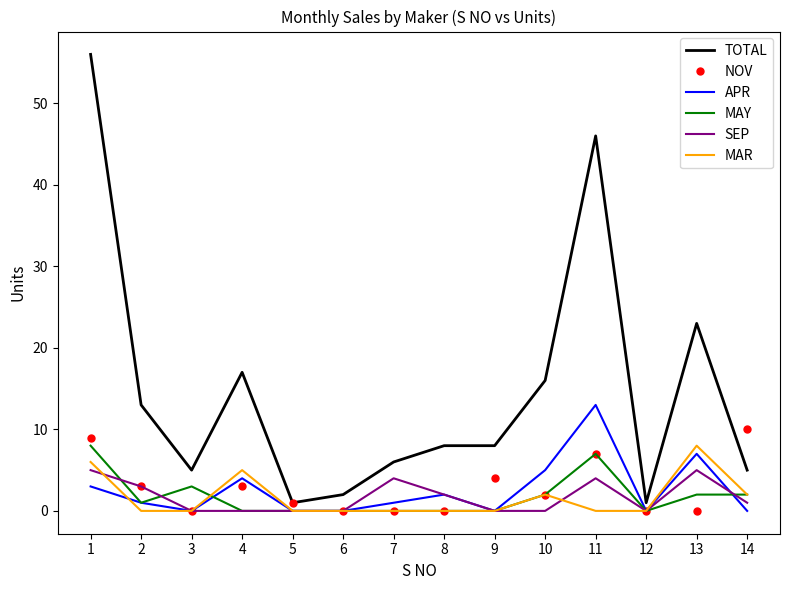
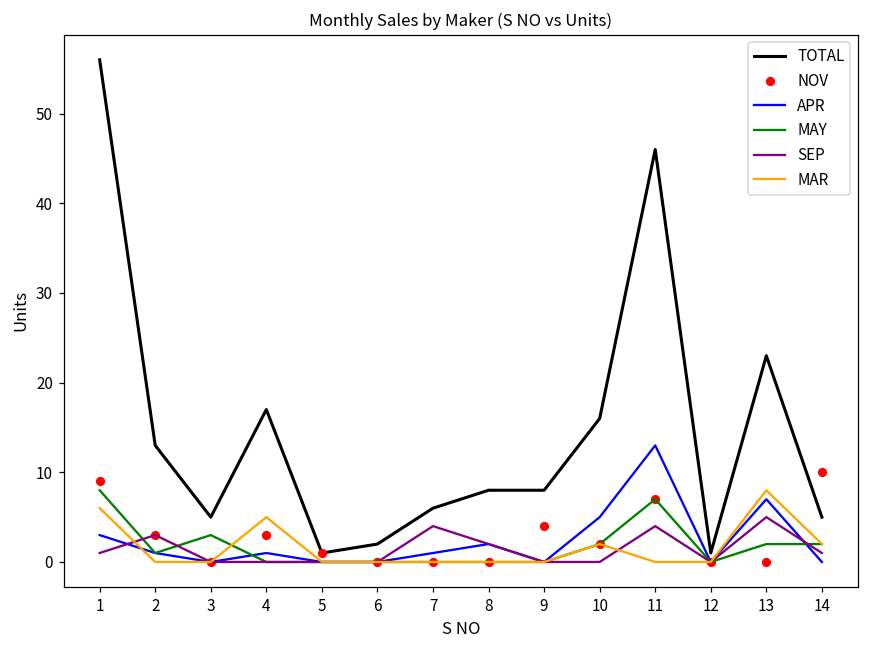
  {
    "TOTAL": {
      "1": 56,
      "2": 13,
      "3": 5,
      "4": 17,
      "6": 2,
      "7": 6,
      "8": 8,
      "9": 8,
      "10": 16,
      "11": 46,
      "12": 1,
      "13": 23,
      "14": 5
    },
    "NOV": {
      "1": 9,
      "4": 3,
      "9": 4,
      "13": 0,
      "14": 10
    },
    "APR": {
      "1": 3,
-     "4": 4,
+     "4": 1,
      "7": 1,
      "10": 5,
      "11": 13,
      "13": 7,
      "14": 0
    },
    "MAY": {
      "1": 8,
      "3": 3,
      "13": 2
    },
    "SEP": {
-     "1": 5,
+     "1": 1,
      "7": 4,
      "10": 0,
      "11": 4,
      "13": 5,
      "14": 1
    },
    "MAR": {
      "1": 6,
      "2": 0,
      "4": 5,
      "11": 0,
      "13": 8
    }
  }
